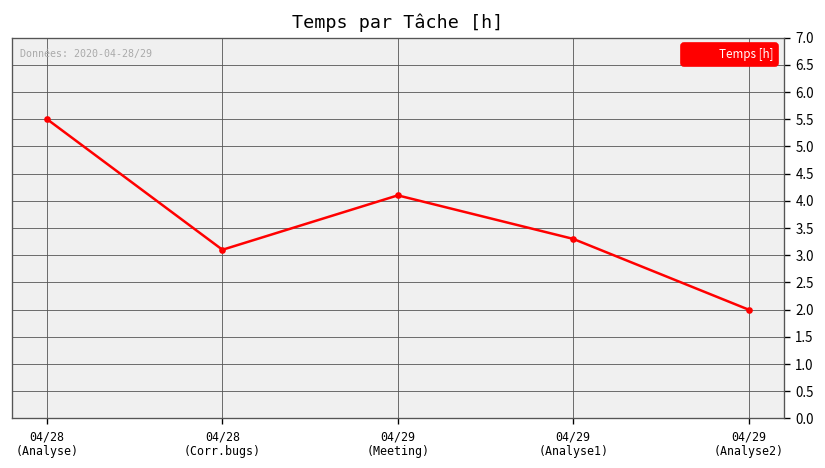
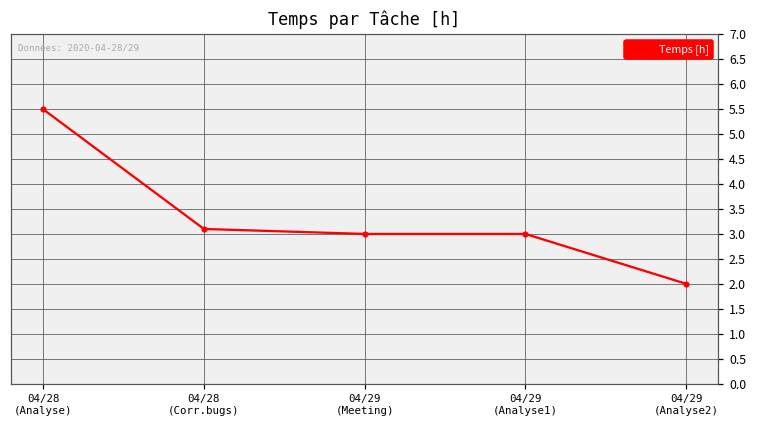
  {
    "04/28 (Analyse)": 5.5,
    "04/28 (Corr.bugs)": 3.1,
-   "04/29 (Meeting)": 4.1,
-   "04/29 (Analyse1)": 3.3,
+   "04/29 (Meeting)": 3.0,
+   "04/29 (Analyse1)": 3.0,
    "04/29 (Analyse2)": 2.0
  }
